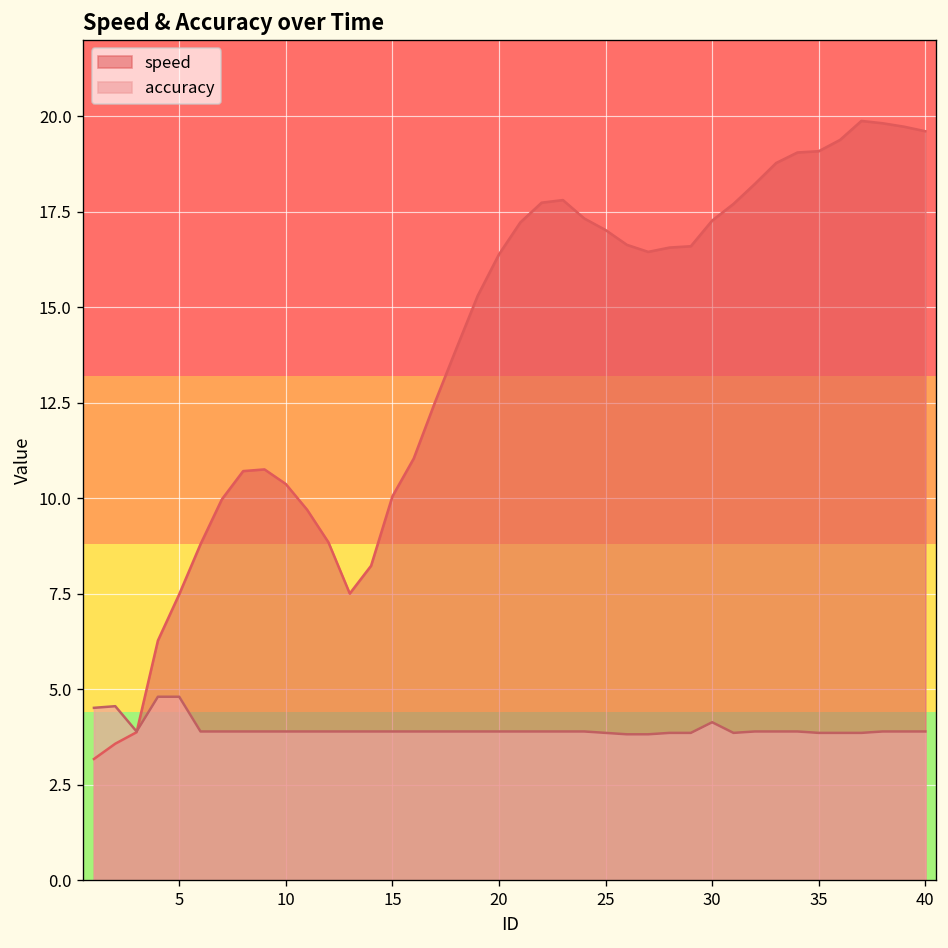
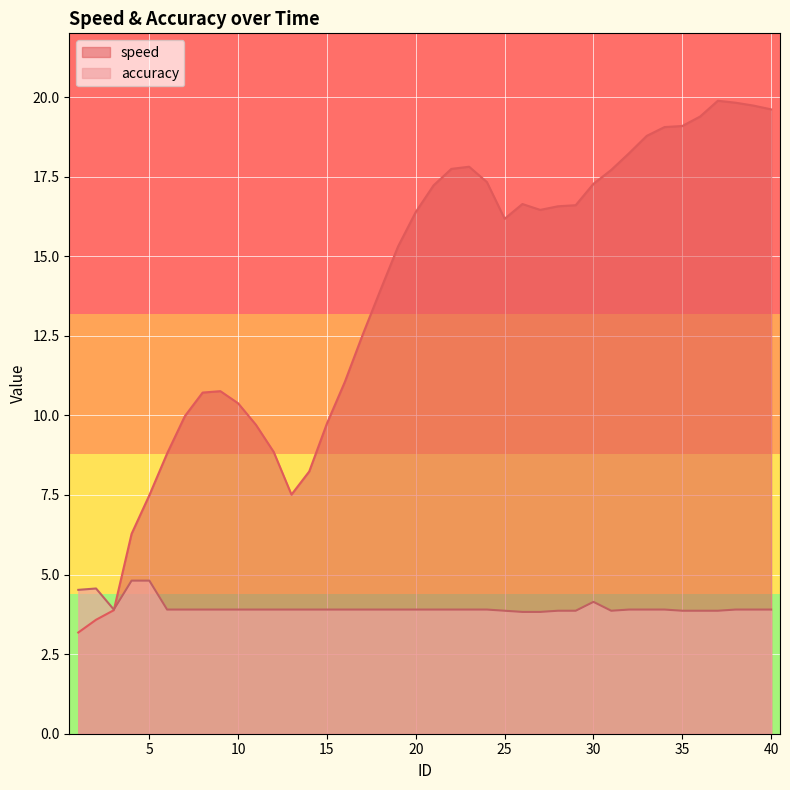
  {
    "speed": {
      "5": 7.5,
      "10": 10.4,
-     "15": 10.1,
+     "15": 9.7,
      "20": 16.4,
-     "25": 17.0,
+     "25": 16.2,
      "30": 17.3,
      "35": 19.1,
      "40": 19.6
    },
    "accuracy": {
      "5": 4.8,
      "10": 3.9,
      "15": 3.9,
      "20": 3.9,
      "25": 3.9,
      "30": 4.1,
      "35": 3.9,
      "40": 3.9
    }
  }
